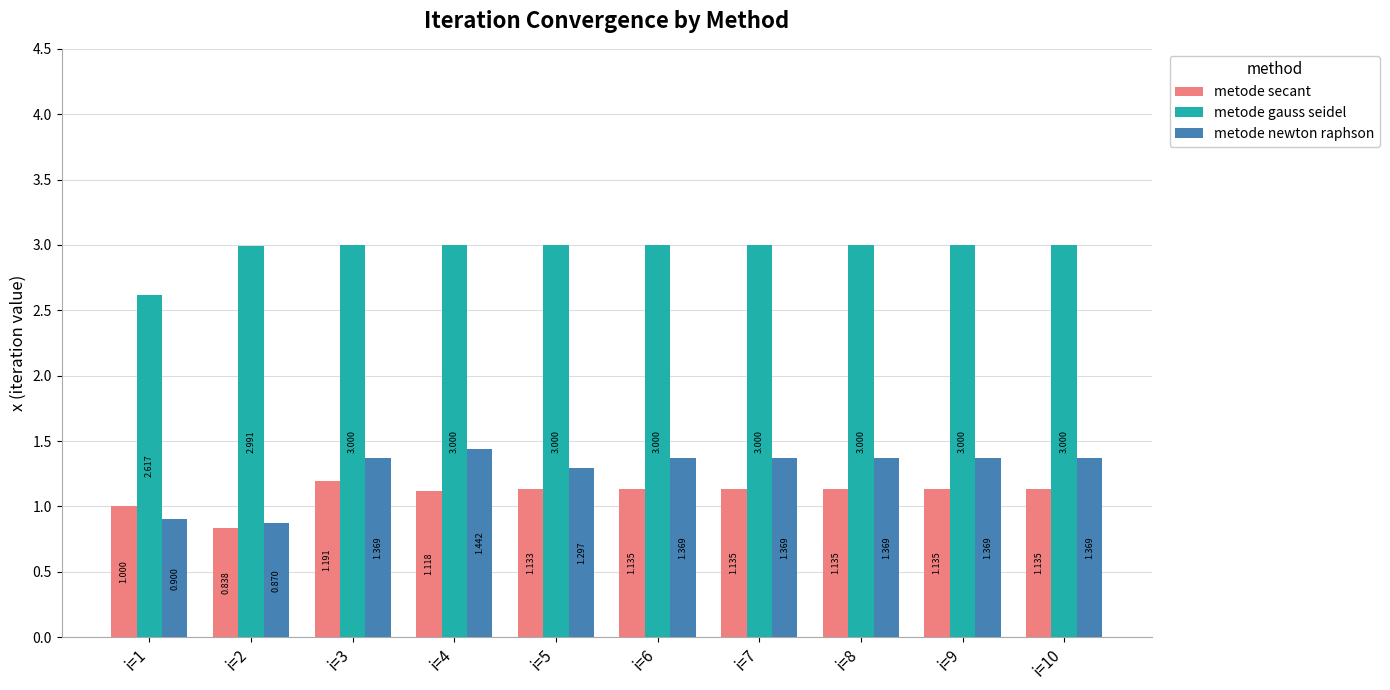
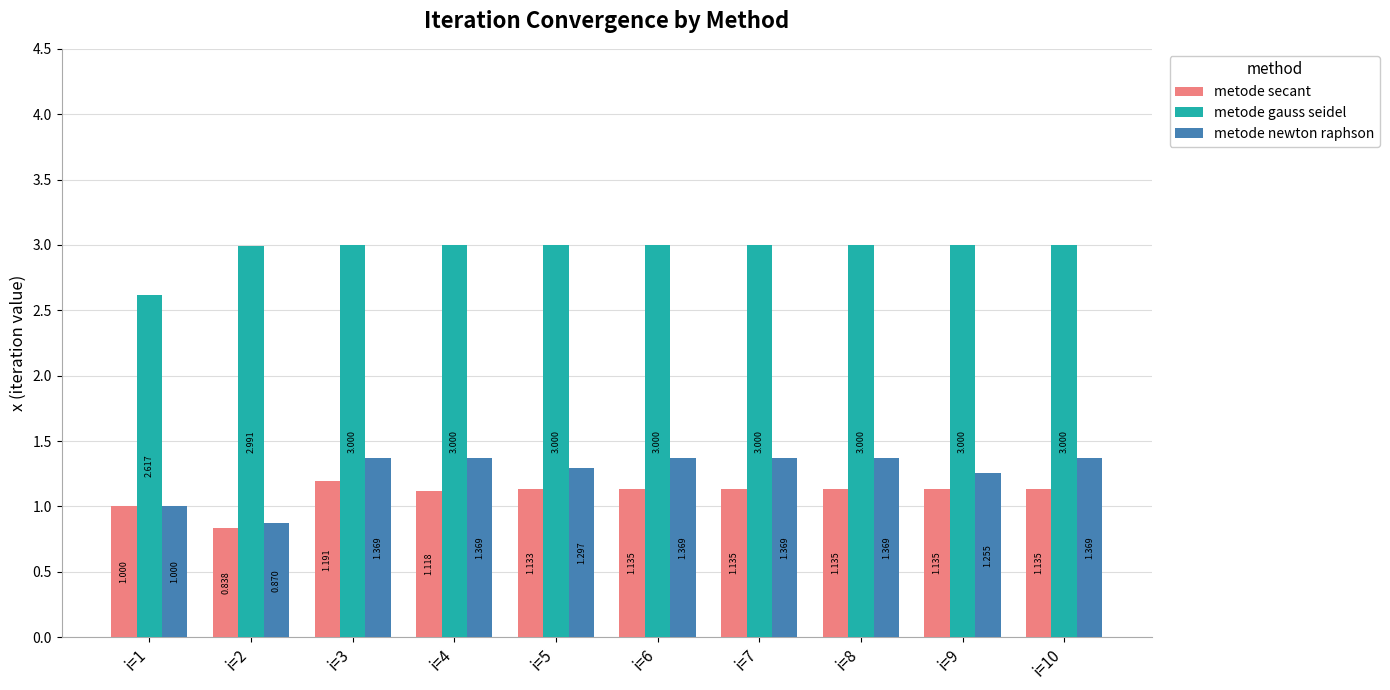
  {
    "metode secant": {
      "i=1": 1.000,
      "i=2": 0.838,
      "i=3": 1.191,
      "i=4": 1.118,
      "i=5": 1.133,
      "i=6": 1.135,
      "i=7": 1.135,
      "i=8": 1.135,
      "i=9": 1.135,
      "i=10": 1.135
    },
    "metode gauss seidel": {
      "i=1": 2.617,
      "i=2": 2.991,
      "i=3": 3.000,
      "i=4": 3.000,
      "i=5": 3.000,
      "i=6": 3.000,
      "i=7": 3.000,
      "i=8": 3.000,
      "i=9": 3.000,
      "i=10": 3.000
    },
    "metode newton raphson": {
-     "i=1": 0.900,
+     "i=1": 1.000,
      "i=2": 0.870,
      "i=3": 1.369,
-     "i=4": 1.442,
+     "i=4": 1.369,
      "i=5": 1.297,
      "i=6": 1.369,
      "i=7": 1.369,
      "i=8": 1.369,
-     "i=9": 1.369,
+     "i=9": 1.255,
      "i=10": 1.369
    }
  }
